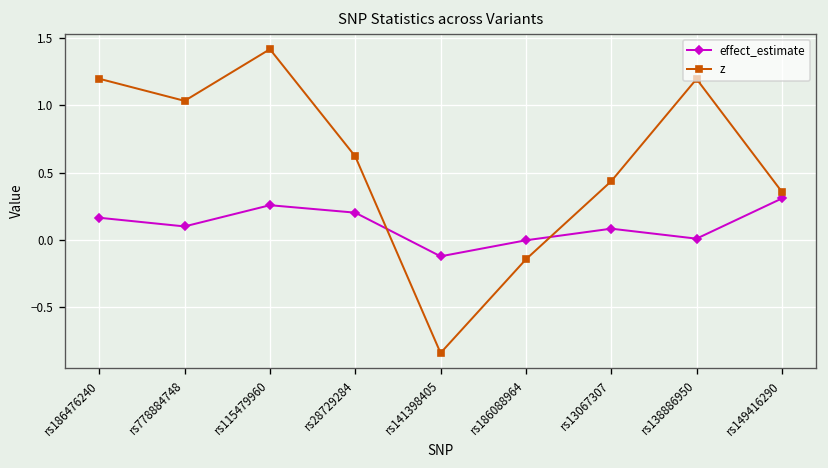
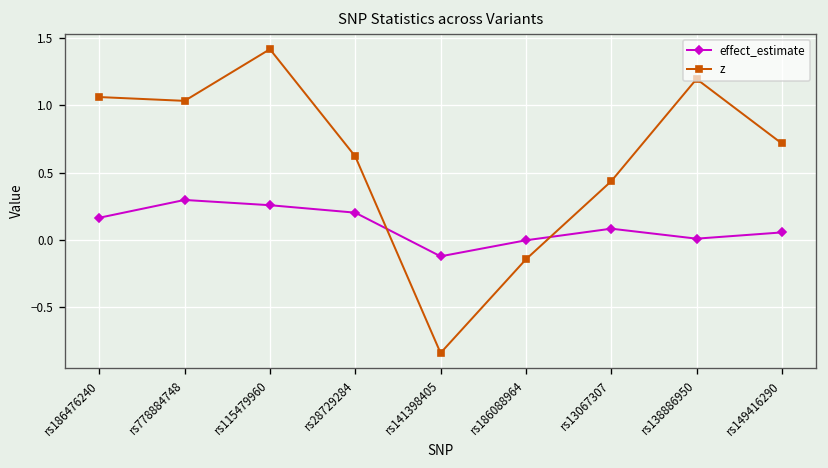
  {
    "effect_estimate": {
      "rs186476240": 0.16,
-     "rs778884748": 0.10,
+     "rs778884748": 0.30,
      "rs115479960": 0.26,
      "rs28729284": 0.20,
      "rs141398405": -0.12,
      "rs186088964": 0.00,
      "rs13067307": 0.08,
      "rs138886950": 0.01,
-     "rs149416290": 0.31
+     "rs149416290": 0.05
    },
    "z": {
-     "rs186476240": 1.20,
+     "rs186476240": 1.06,
      "rs778884748": 1.03,
      "rs115479960": 1.42,
      "rs28729284": 0.62,
      "rs141398405": -0.84,
      "rs186088964": -0.15,
      "rs13067307": 0.44,
-     "rs149416290": 0.36
+     "rs149416290": 0.72
    }
  }
